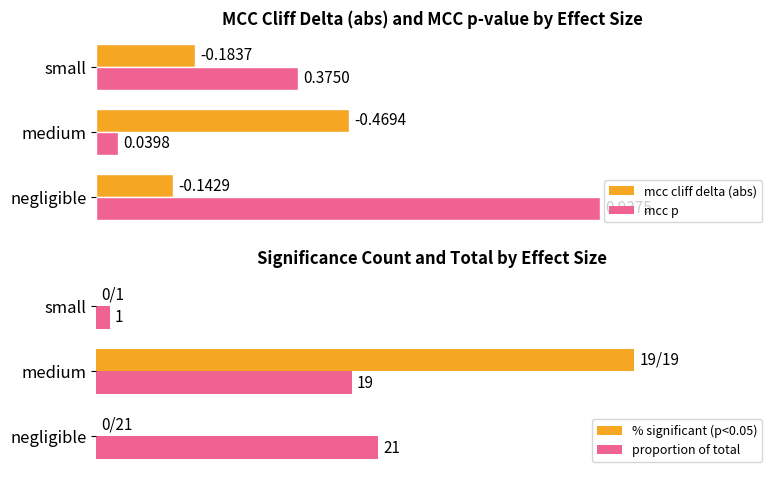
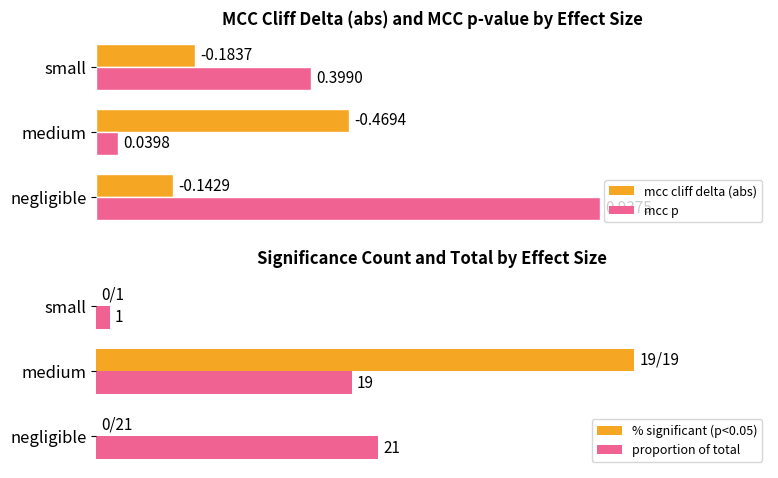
  {
    "MCC Cliff Delta (abs) and MCC p-value by Effect Size": {
      "mcc p": {
-       "small": 0.3750,
+       "small": 0.3990,
        "medium": 0.0398
      }
    },
    "Significance Count and Total by Effect Size": {
      "% significant (p<0.05)": {
        "small": 0,
        "negligible": 0
      }
    }
  }
